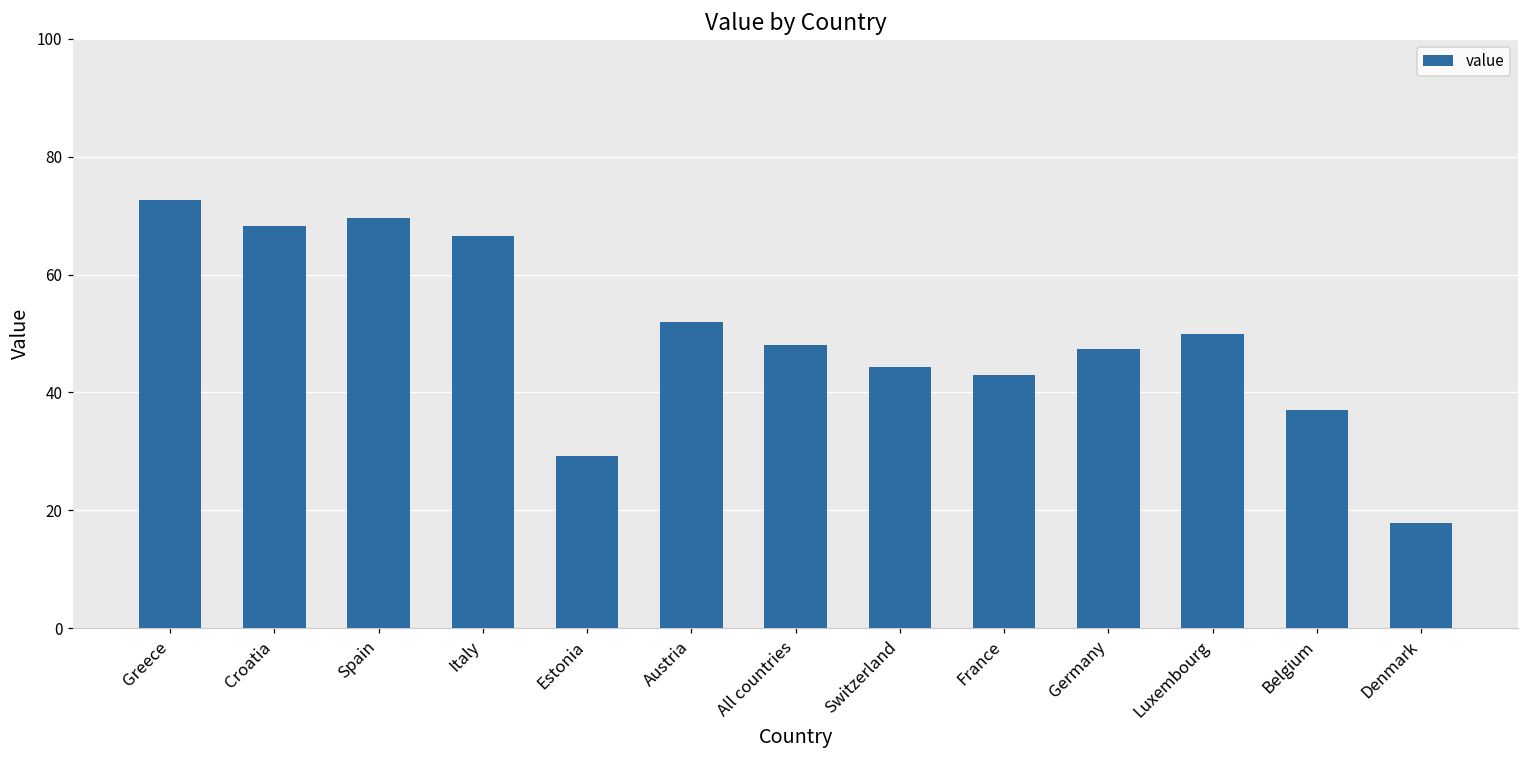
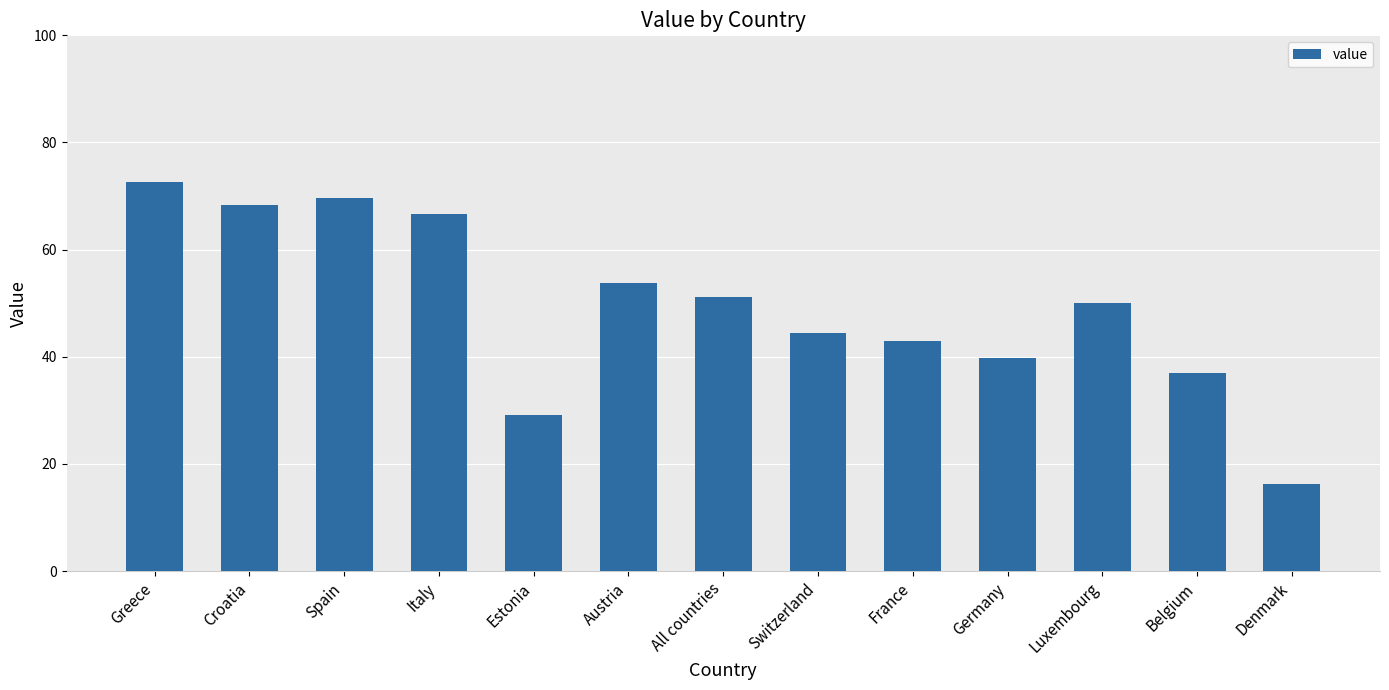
  {
    "Greece": 73,
    "Croatia": 68,
    "Spain": 70,
    "Italy": 67,
    "Estonia": 29,
-   "Austria": 52,
-   "All countries": 48,
+   "Austria": 54,
+   "All countries": 51,
    "Switzerland": 44,
    "France": 43,
-   "Germany": 47,
+   "Germany": 40,
    "Luxembourg": 50,
    "Belgium": 37,
-   "Denmark": 18
+   "Denmark": 16
  }
